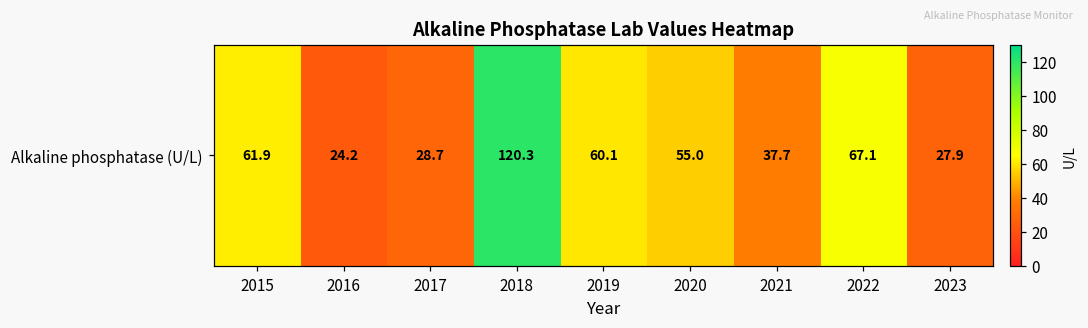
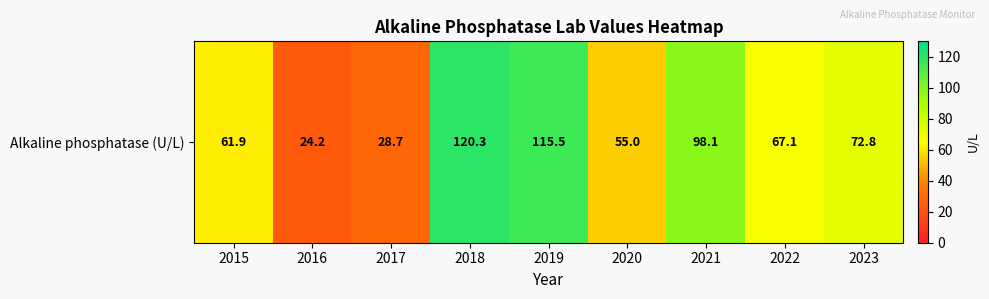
  {
    "Alkaline phosphatase (U/L)": {
      "2015": 61.9,
      "2016": 24.2,
      "2017": 28.7,
      "2018": 120.3,
-     "2019": 60.1,
+     "2019": 115.5,
      "2020": 55.0,
-     "2021": 37.7,
+     "2021": 98.1,
      "2022": 67.1,
-     "2023": 27.9
+     "2023": 72.8
    }
  }
